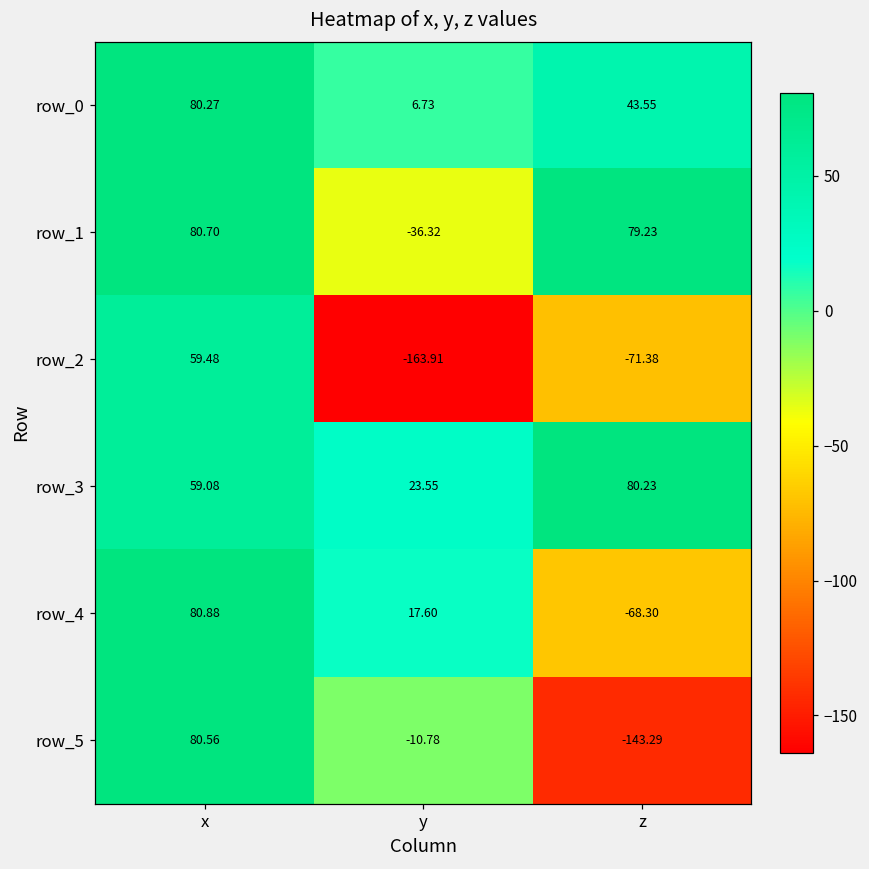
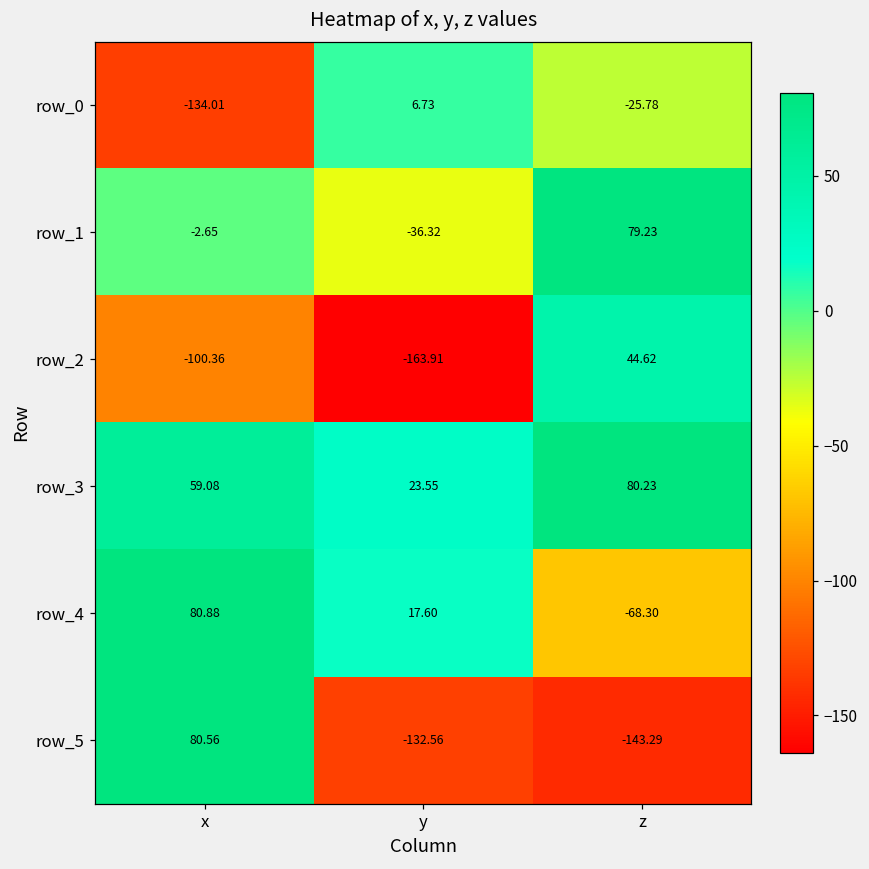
  {
    "row_0": {
-     "x": 80.27,
+     "x": -134.01,
      "y": 6.73,
-     "z": 43.55
+     "z": -25.78
    },
    "row_1": {
-     "x": 80.70,
+     "x": -2.65,
      "y": -36.32,
      "z": 79.23
    },
    "row_2": {
-     "x": 59.48,
+     "x": -100.36,
      "y": -163.91,
-     "z": -71.38
+     "z": 44.62
    },
    "row_3": {
      "x": 59.08,
      "y": 23.55,
      "z": 80.23
    },
    "row_4": {
      "x": 80.88,
      "y": 17.60,
      "z": -68.30
    },
    "row_5": {
      "x": 80.56,
-     "y": -10.78,
+     "y": -132.56,
      "z": -143.29
    }
  }
